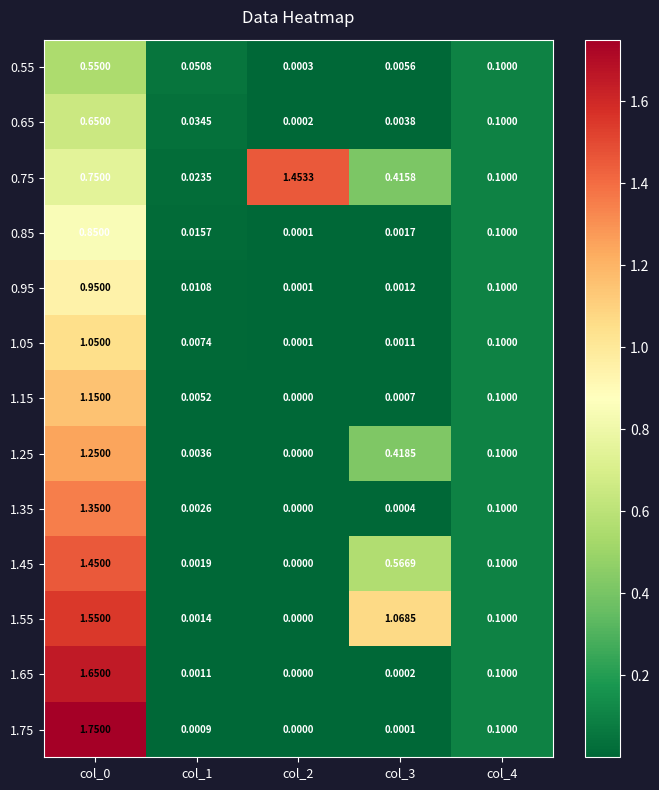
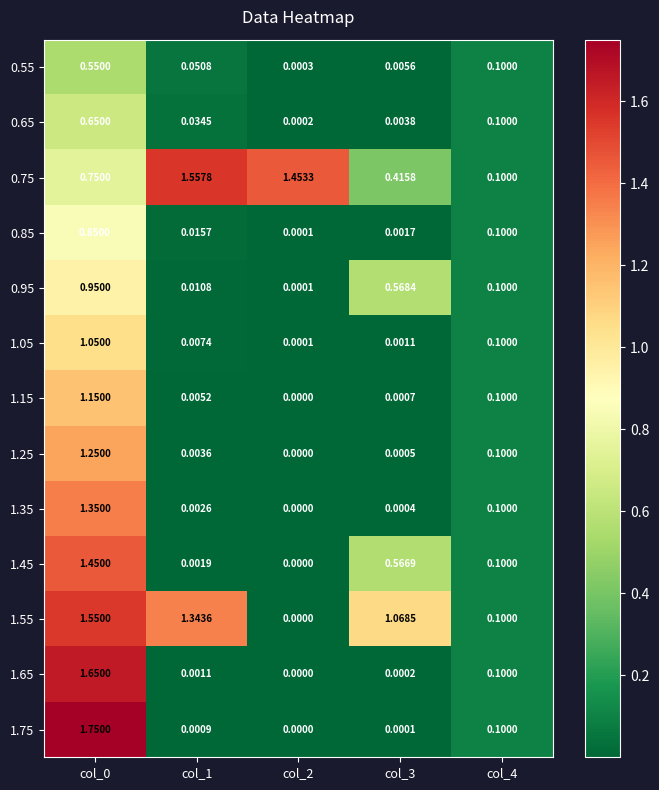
  {
    "0.55": {
      "col_0": 0.5500,
      "col_1": 0.0508,
      "col_2": 0.0003,
      "col_3": 0.0056,
      "col_4": 0.1000
    },
    "0.65": {
      "col_0": 0.6500,
      "col_1": 0.0345,
      "col_2": 0.0002,
      "col_3": 0.0038,
      "col_4": 0.1000
    },
    "0.75": {
      "col_0": 0.7500,
-     "col_1": 0.0235,
+     "col_1": 1.5578,
      "col_2": 1.4533,
      "col_3": 0.4158,
      "col_4": 0.1000
    },
    "0.85": {
      "col_0": 0.8500,
      "col_1": 0.0157,
      "col_2": 0.0001,
      "col_3": 0.0017,
      "col_4": 0.1000
    },
    "0.95": {
      "col_0": 0.9500,
      "col_1": 0.0108,
      "col_2": 0.0001,
-     "col_3": 0.0012,
+     "col_3": 0.5684,
      "col_4": 0.1000
    },
    "1.05": {
      "col_0": 1.0500,
      "col_1": 0.0074,
      "col_2": 0.0001,
      "col_3": 0.0011,
      "col_4": 0.1000
    },
    "1.15": {
      "col_0": 1.1500,
      "col_1": 0.0052,
      "col_2": 0.0000,
      "col_3": 0.0007,
      "col_4": 0.1000
    },
    "1.25": {
      "col_0": 1.2500,
      "col_1": 0.0036,
      "col_2": 0.0000,
-     "col_3": 0.4185,
+     "col_3": 0.0005,
      "col_4": 0.1000
    },
    "1.35": {
      "col_0": 1.3500,
      "col_1": 0.0026,
      "col_2": 0.0000,
      "col_3": 0.0004,
      "col_4": 0.1000
    },
    "1.45": {
      "col_0": 1.4500,
      "col_1": 0.0019,
      "col_2": 0.0000,
      "col_3": 0.5669,
      "col_4": 0.1000
    },
    "1.55": {
      "col_0": 1.5500,
-     "col_1": 0.0014,
+     "col_1": 1.3436,
      "col_2": 0.0000,
      "col_3": 1.0685,
      "col_4": 0.1000
    },
    "1.65": {
      "col_0": 1.6500,
      "col_1": 0.0011,
      "col_2": 0.0000,
      "col_3": 0.0002,
      "col_4": 0.1000
    },
    "1.75": {
      "col_0": 1.7500,
      "col_1": 0.0009,
      "col_2": 0.0000,
      "col_3": 0.0001,
      "col_4": 0.1000
    }
  }
